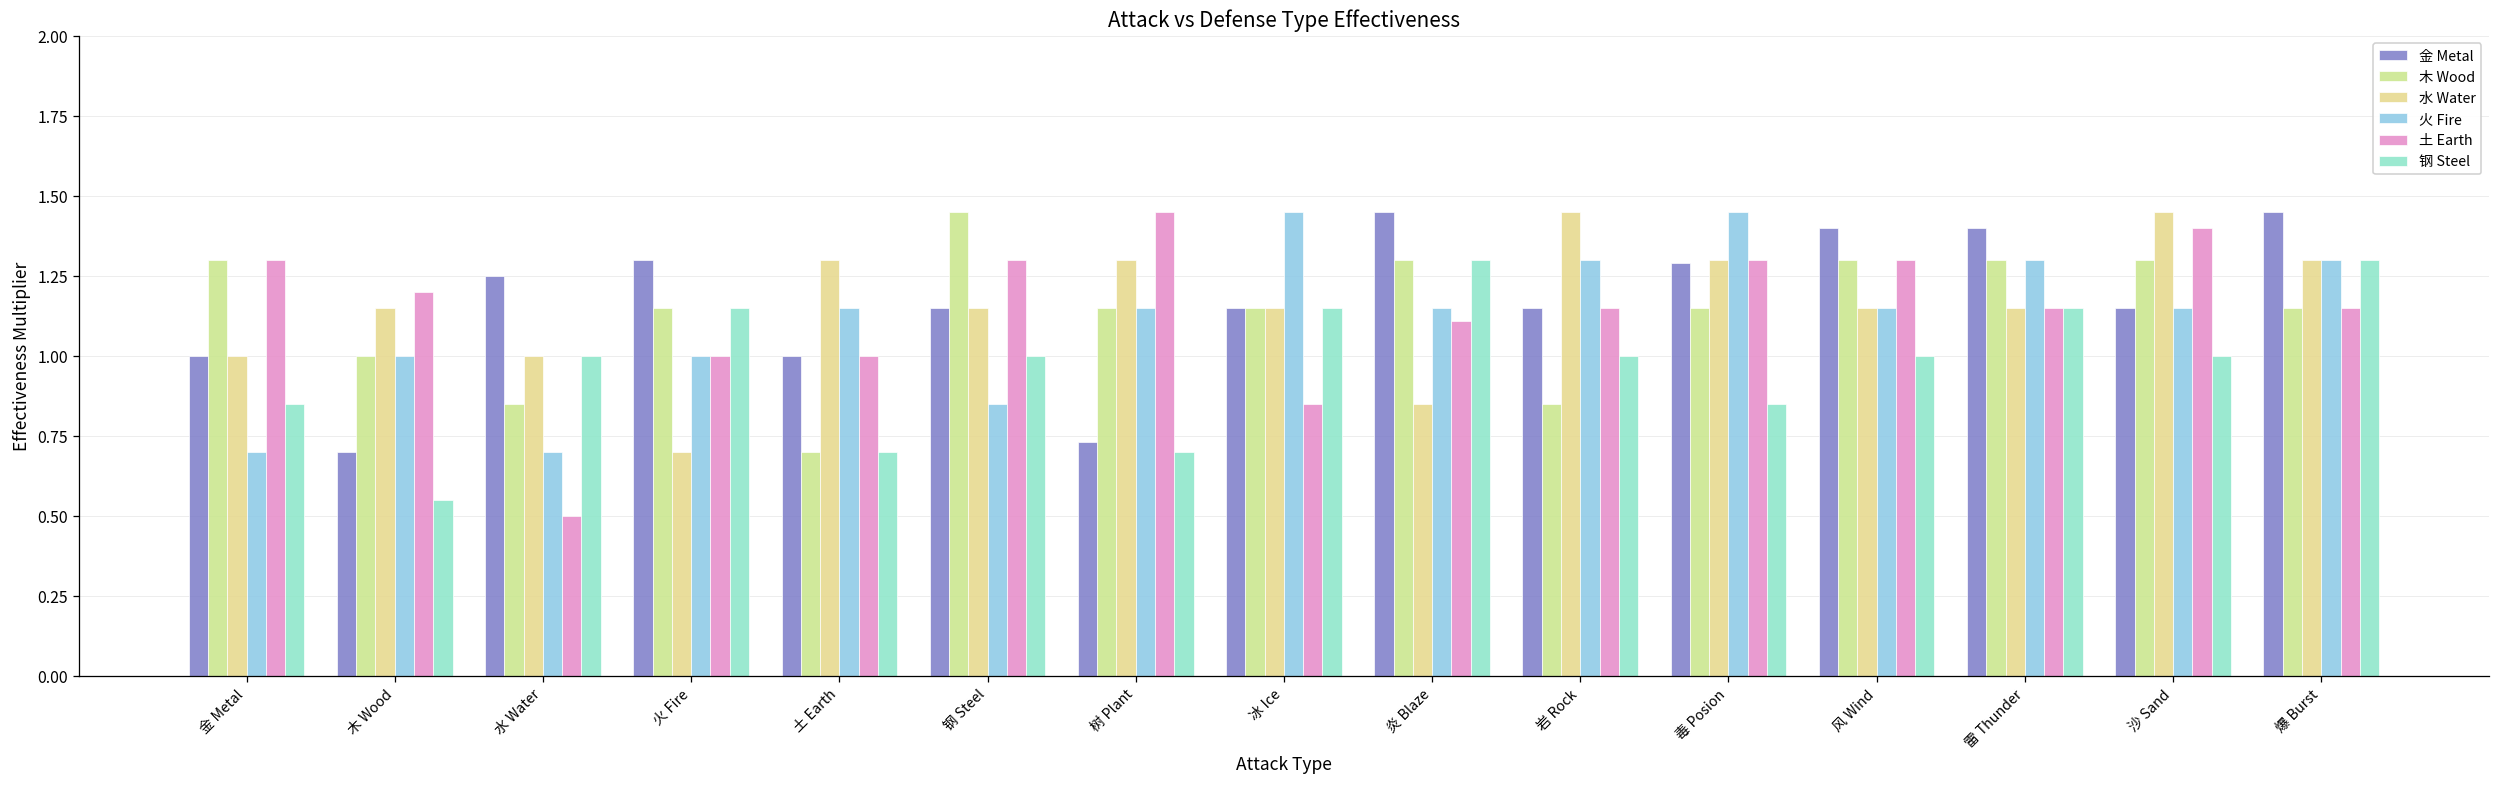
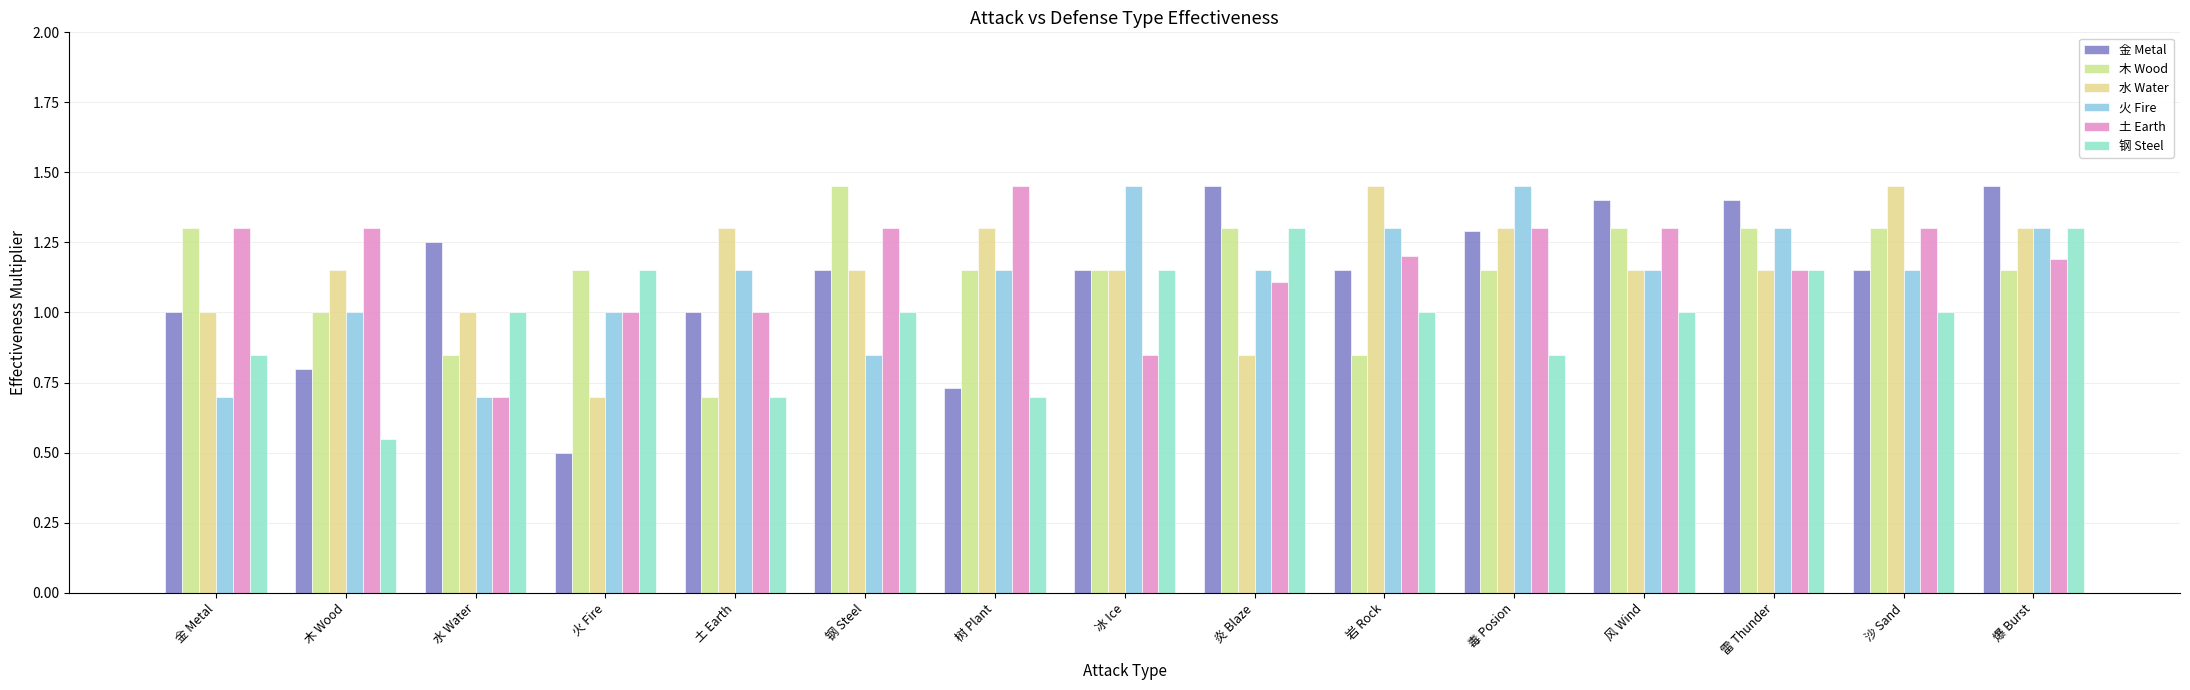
  {
    "金 Metal": {
      "金 Metal": 1.0,
-     "木 Wood": 0.7,
+     "木 Wood": 0.8,
      "水 Water": 1.25,
-     "火 Fire": 1.3,
+     "火 Fire": 0.5,
      "土 Earth": 1.0,
      "钢 Steel": 1.15,
      "树 Plant": 0.73,
      "冰 Ice": 1.15,
      "炎 Blaze": 1.45,
      "岩 Rock": 1.15,
      "毒 Posion": 1.29,
      "风 Wind": 1.4,
      "雷 Thunder": 1.4,
      "沙 Sand": 1.15,
      "爆 Burst": 1.45
    },
    "土 Earth": {
      "金 Metal": 1.30,
-     "木 Wood": 1.2,
-     "水 Water": 0.5,
+     "木 Wood": 1.3,
+     "水 Water": 0.7,
      "火 Fire": 1.00,
      "土 Earth": 1.00,
      "钢 Steel": 1.30,
      "树 Plant": 1.45,
      "冰 Ice": 0.85,
      "炎 Blaze": 1.11,
-     "岩 Rock": 1.15,
+     "岩 Rock": 1.20,
      "毒 Posion": 1.30,
      "风 Wind": 1.30,
      "雷 Thunder": 1.15,
-     "沙 Sand": 1.4,
-     "爆 Burst": 1.15
+     "沙 Sand": 1.3,
+     "爆 Burst": 1.19
    }
  }
